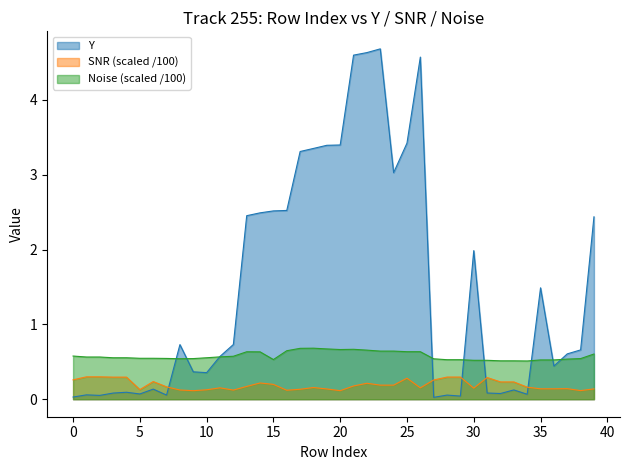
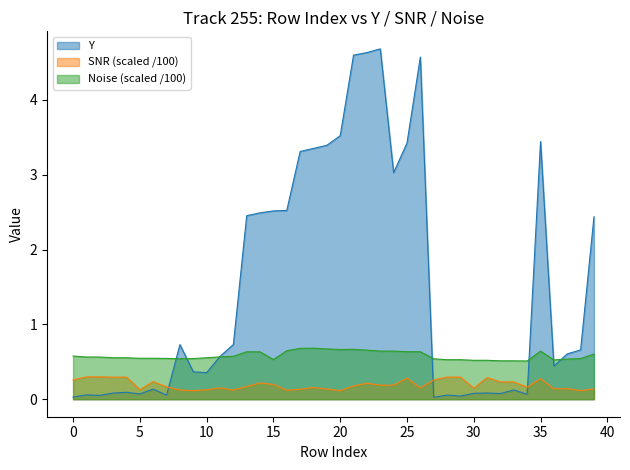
  {
    "Y": {
      "0": 0.0,
      "5": 0.1,
      "10": 0.4,
      "15": 2.5,
-     "20": 3.4,
+     "20": 3.5,
      "25": 3.4,
-     "30": 2.0,
-     "35": 1.5
+     "30": 0.1,
+     "35": 3.4
    },
    "SNR (scaled /100)": {
      "0": 0.3,
      "5": 0.1,
      "10": 0.1,
      "15": 0.2,
      "20": 0.1,
      "25": 0.3,
      "30": 0.1,
-     "35": 0.1
+     "35": 0.3
    },
    "Noise (scaled /100)": {
      "0": 0.6,
      "5": 0.5,
      "10": 0.6,
      "15": 0.5,
      "20": 0.7,
      "25": 0.6,
      "30": 0.5,
-     "35": 0.5
+     "35": 0.6
    }
  }
